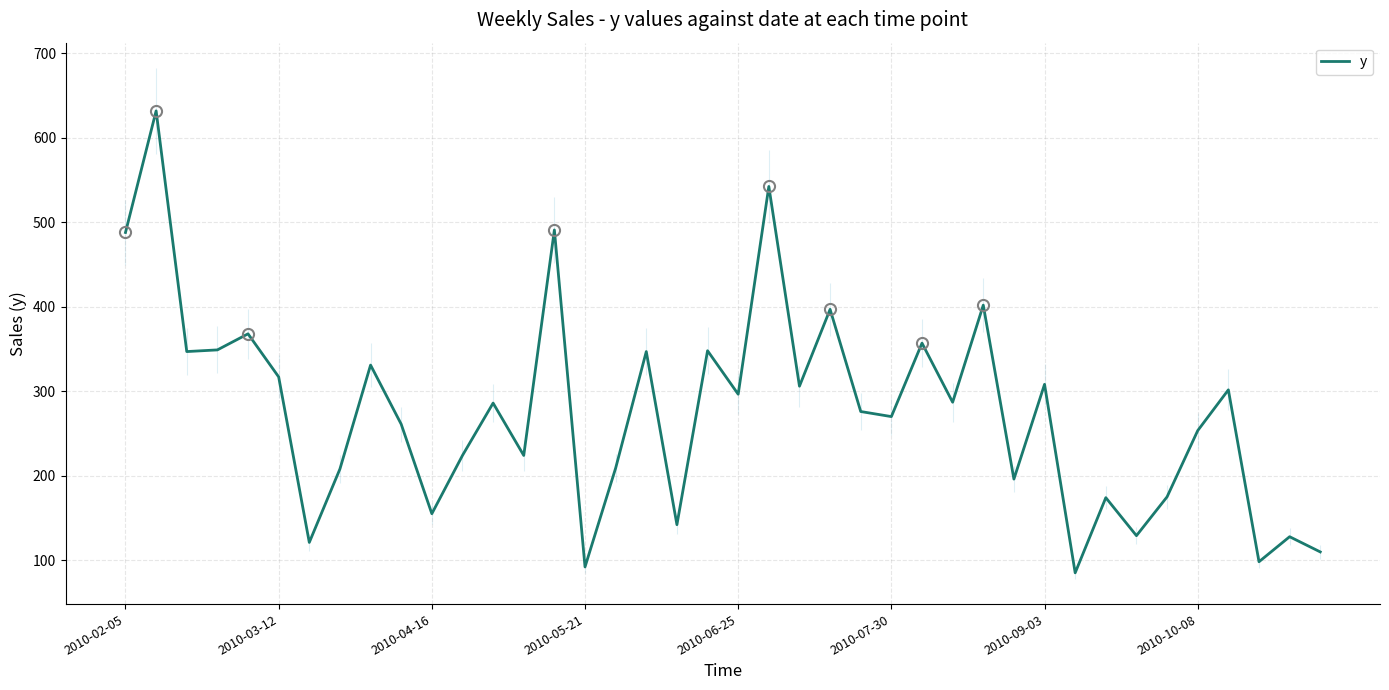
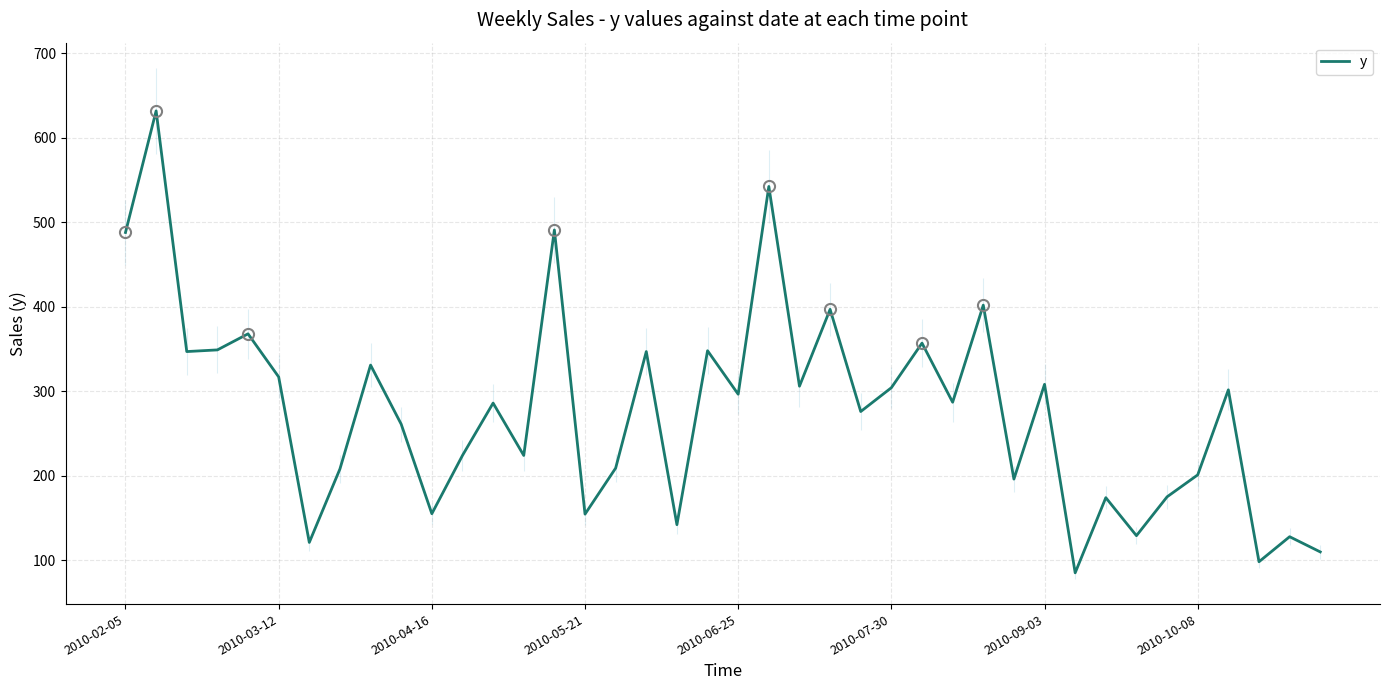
  {
    "y": {
      "2010-03-12": 320,
      "2010-04-16": 160,
-     "2010-05-21": 90,
+     "2010-05-21": 150,
      "2010-06-25": 300,
-     "2010-07-30": 270,
+     "2010-07-30": 300,
      "2010-09-03": 310,
-     "2010-10-08": 250
+     "2010-10-08": 200
    }
  }
